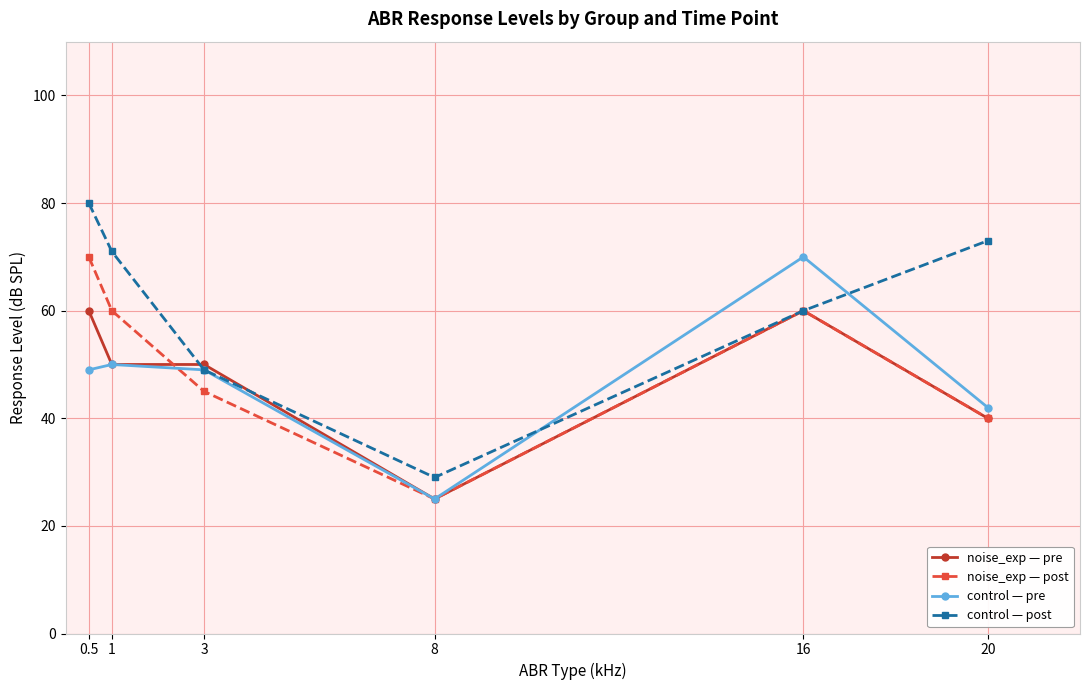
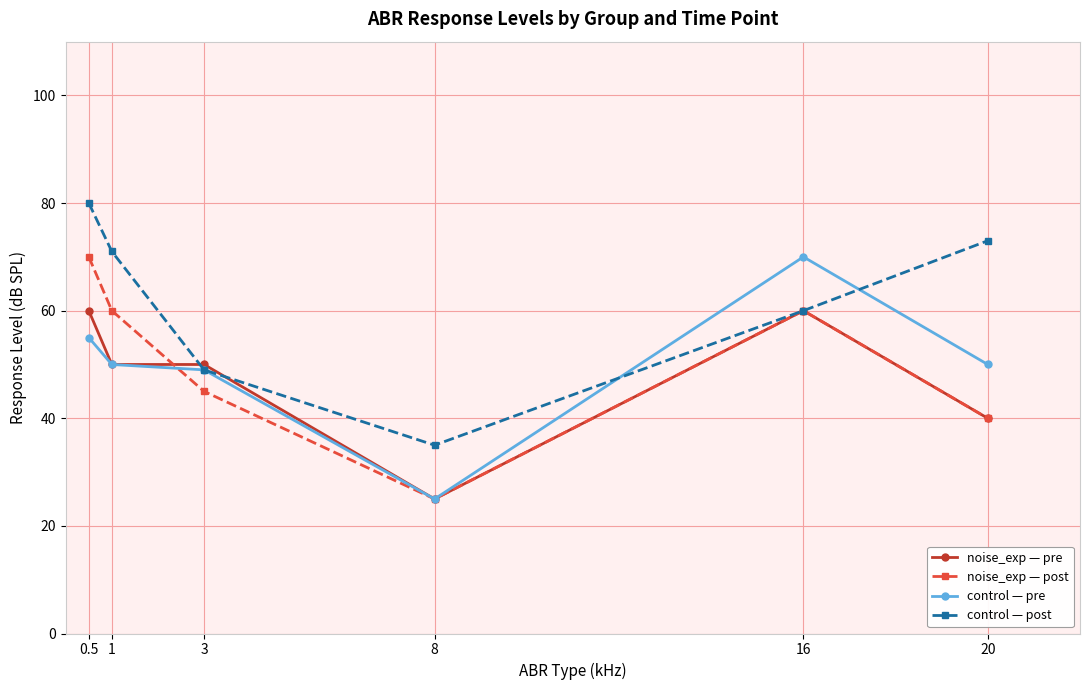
  {
    "control — pre": {
-     "0.5": 49,
+     "0.5": 55,
      "16": 70,
-     "20": 42
+     "20": 50
    },
    "control — post": {
      "0.5": 80,
      "1": 71,
-     "8": 29,
+     "8": 35,
      "20": 73
    }
  }
